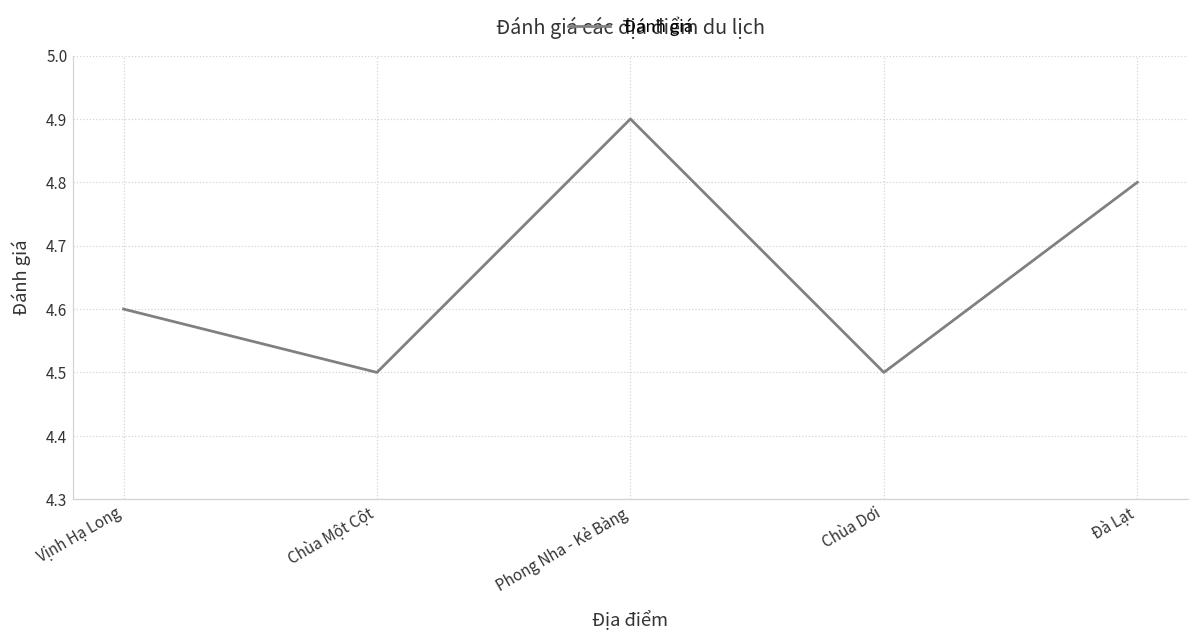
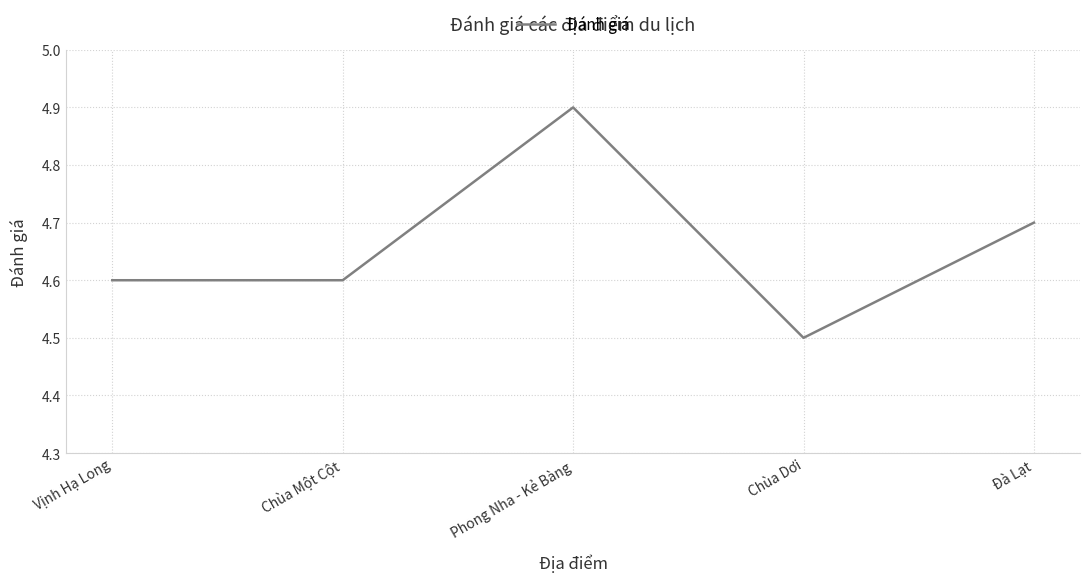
  {
    "Vịnh Hạ Long": 4.6,
-   "Chùa Một Cột": 4.5,
+   "Chùa Một Cột": 4.6,
    "Phong Nha - Kẻ Bàng": 4.9,
    "Chùa Dơi": 4.5,
-   "Đà Lạt": 4.8
+   "Đà Lạt": 4.7
  }
